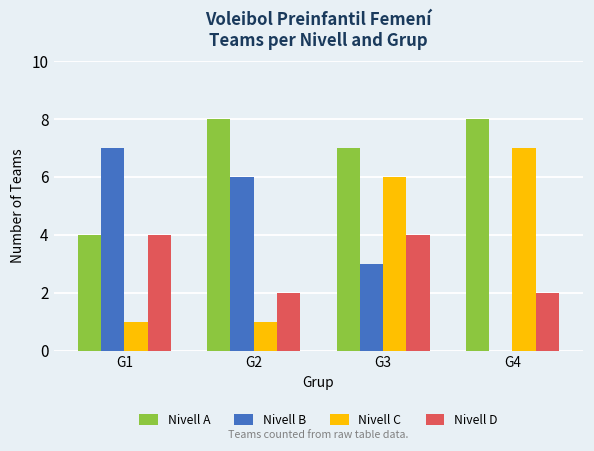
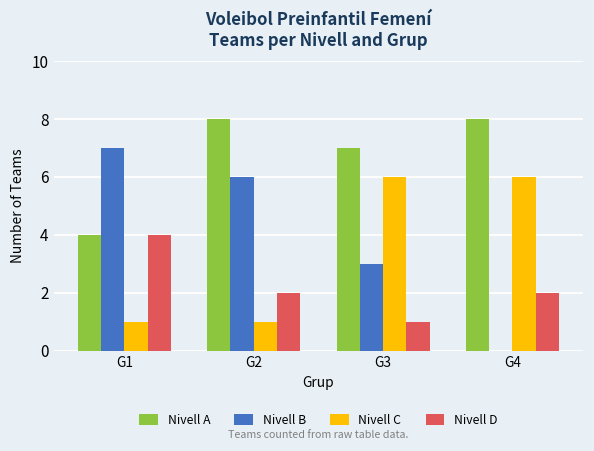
  {
    "Nivell A": {
      "G1": 4,
      "G2": 8,
      "G3": 7,
      "G4": 8
    },
    "Nivell B": {
      "G1": 7,
      "G2": 6,
      "G3": 3,
      "G4": 0
    },
    "Nivell C": {
      "G1": 1,
      "G2": 1,
      "G3": 6,
-     "G4": 7
+     "G4": 6
    },
    "Nivell D": {
      "G1": 4,
      "G2": 2,
-     "G3": 4,
+     "G3": 1,
      "G4": 2
    }
  }
